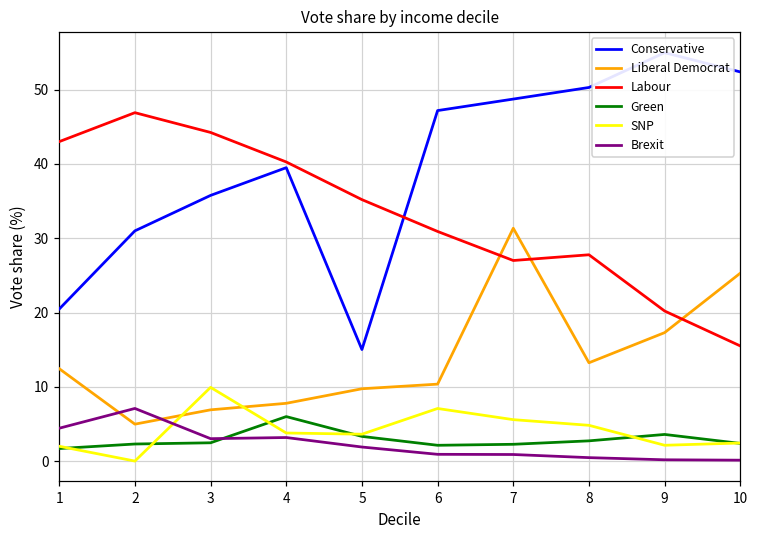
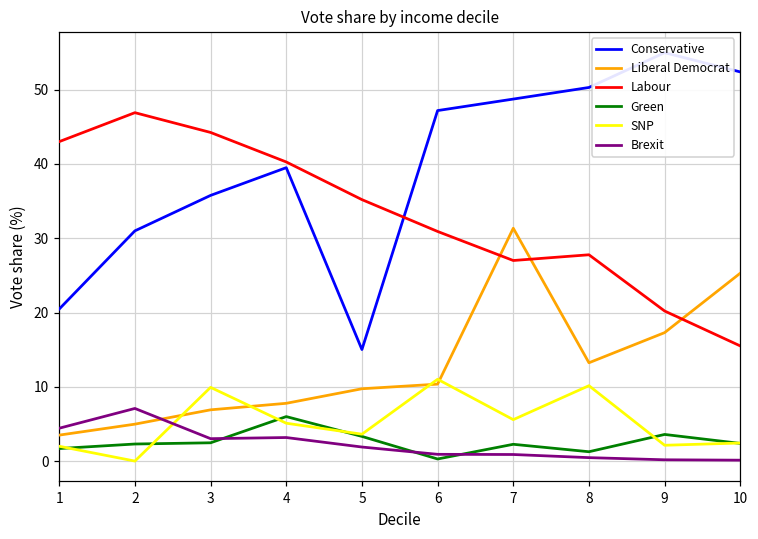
  {
    "Conservative": {
      "1": 20,
      "2": 31,
      "3": 36,
      "4": 40,
      "5": 15,
      "6": 47,
      "7": 49,
      "8": 50,
      "10": 52
    },
    "Liberal Democrat": {
-     "1": 12,
+     "1": 3,
      "2": 5,
      "3": 7,
      "4": 8,
      "5": 10,
      "6": 10,
      "7": 31,
      "8": 13,
      "9": 17,
      "10": 25
    },
    "Labour": {
      "1": 43,
      "2": 47,
      "3": 44,
      "4": 40,
      "5": 35,
      "6": 31,
      "7": 27,
      "8": 28,
      "9": 20,
      "10": 16
    },
    "Green": {
      "2": 2,
      "3": 2,
      "4": 6,
-     "6": 2,
+     "6": 0,
      "7": 2,
-     "8": 3,
+     "8": 1,
      "9": 4
    },
    "SNP": {
      "2": 0,
      "3": 10,
-     "4": 4,
-     "6": 7,
+     "4": 5,
+     "6": 11,
      "7": 6,
-     "8": 5,
+     "8": 10,
      "9": 2
    },
    "Brexit": {
      "1": 4,
      "2": 7,
      "3": 3,
      "4": 3,
      "5": 2,
      "6": 1,
      "7": 1,
      "8": 0,
      "9": 0,
      "10": 0
    }
  }
